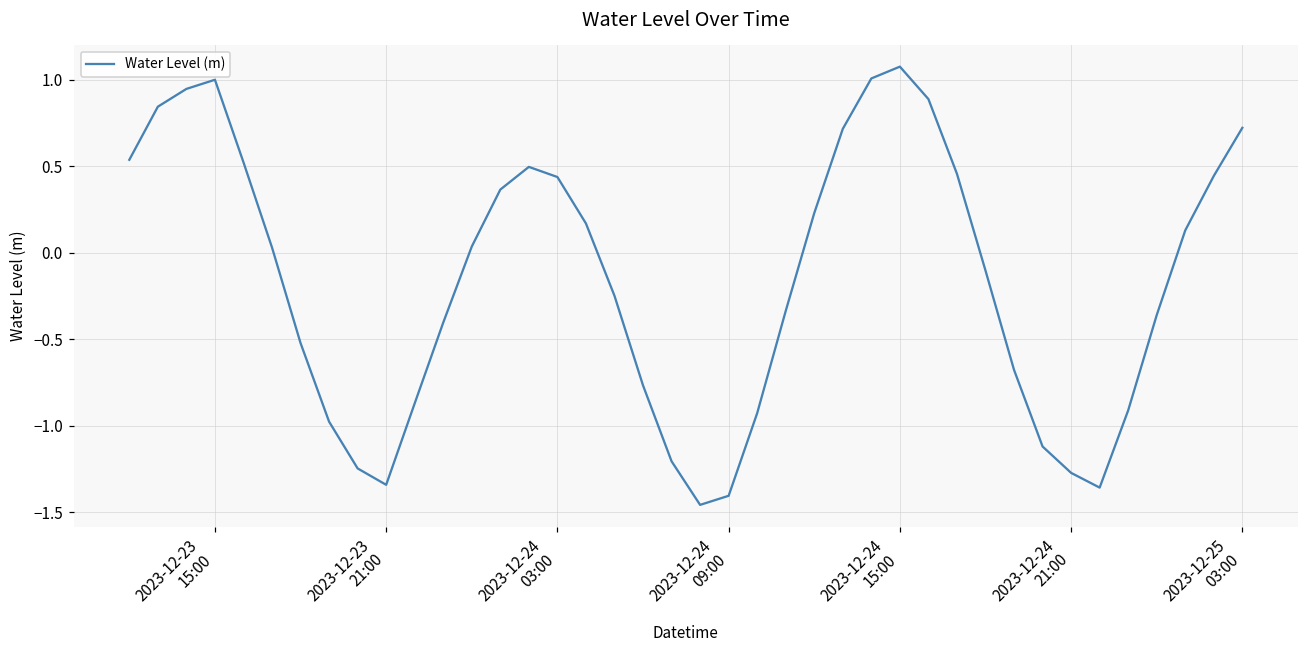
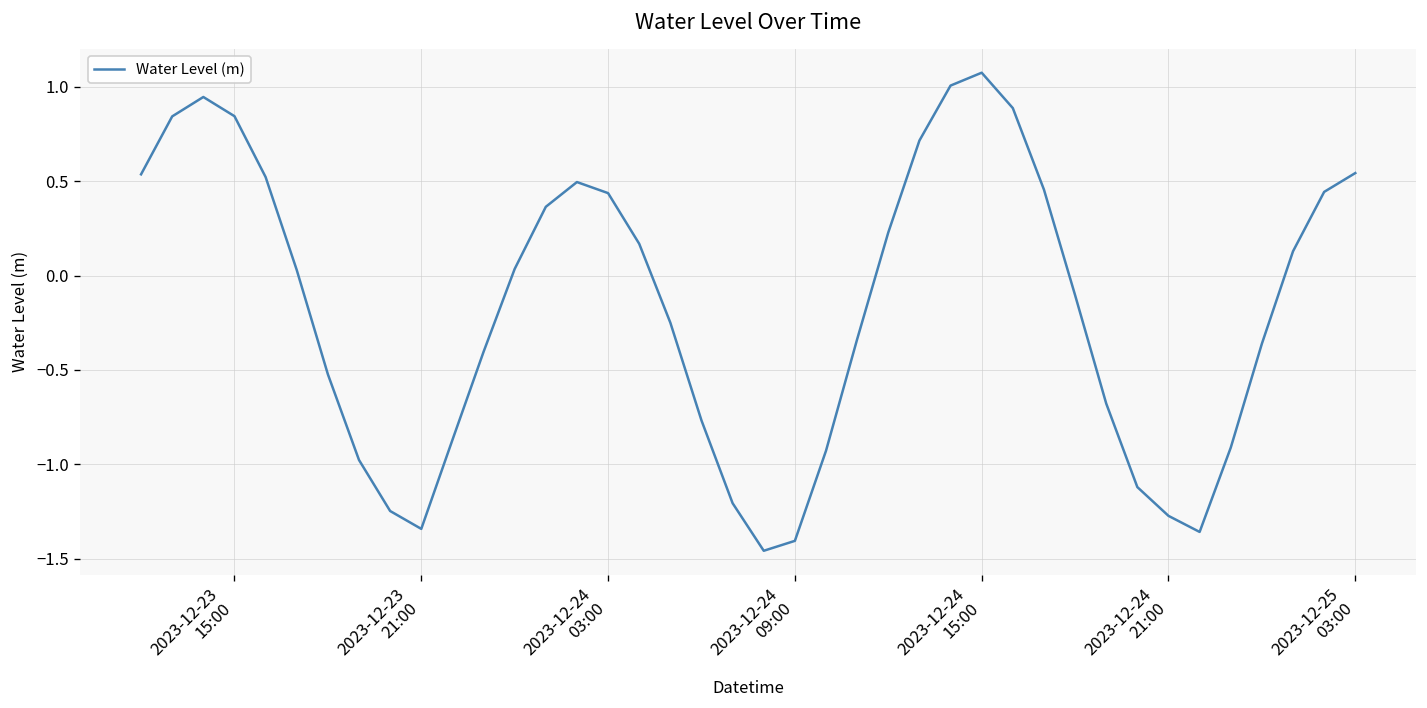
  {
-   "2023-12-23 15:00": 1.00,
+   "2023-12-23 15:00": 0.84,
    "2023-12-23 21:00": -1.34,
    "2023-12-24 03:00": 0.44,
    "2023-12-24 09:00": -1.41,
    "2023-12-24 15:00": 1.07,
    "2023-12-24 21:00": -1.27,
-   "2023-12-25 03:00": 0.72
+   "2023-12-25 03:00": 0.54
  }
